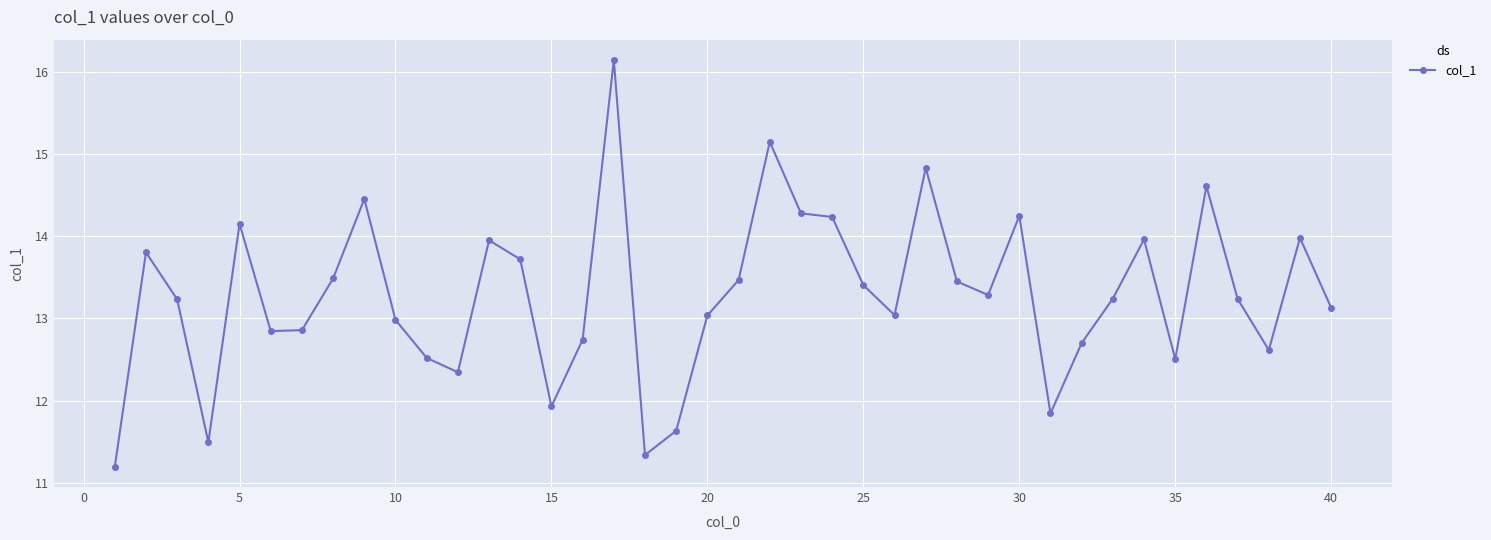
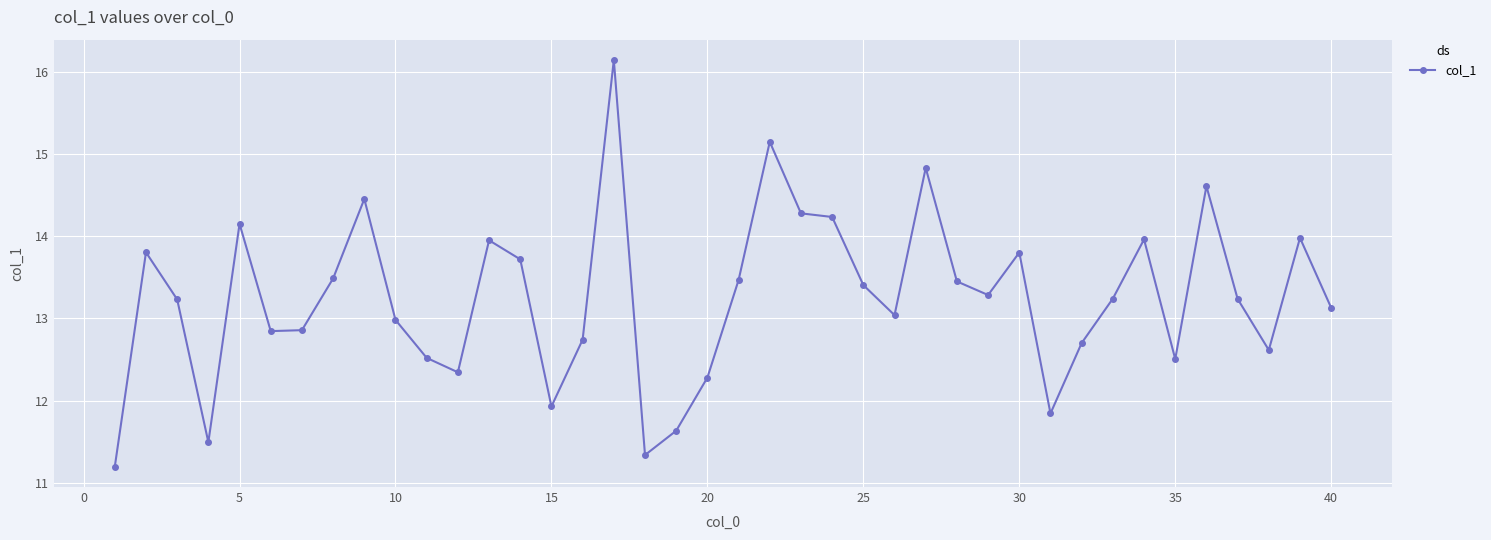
  {
    "5": 14.2,
    "10": 13.0,
    "15": 11.9,
-   "20": 13.0,
+   "20": 12.3,
    "25": 13.4,
-   "30": 14.2,
+   "30": 13.8,
    "35": 12.5,
    "40": 13.1
  }
